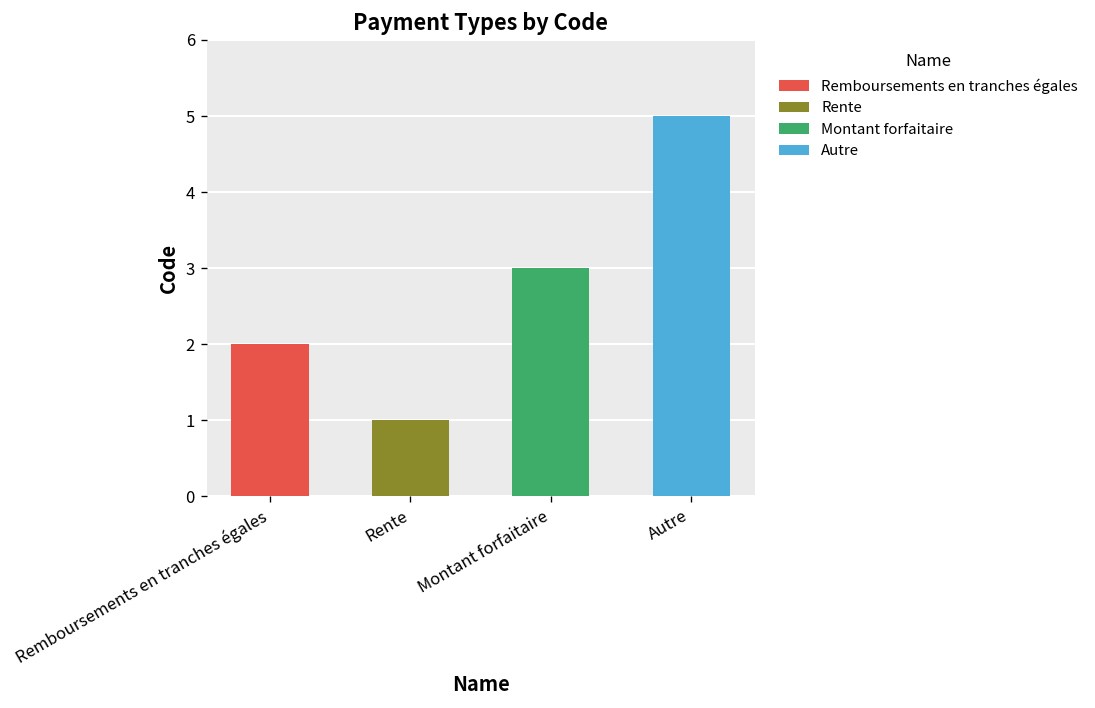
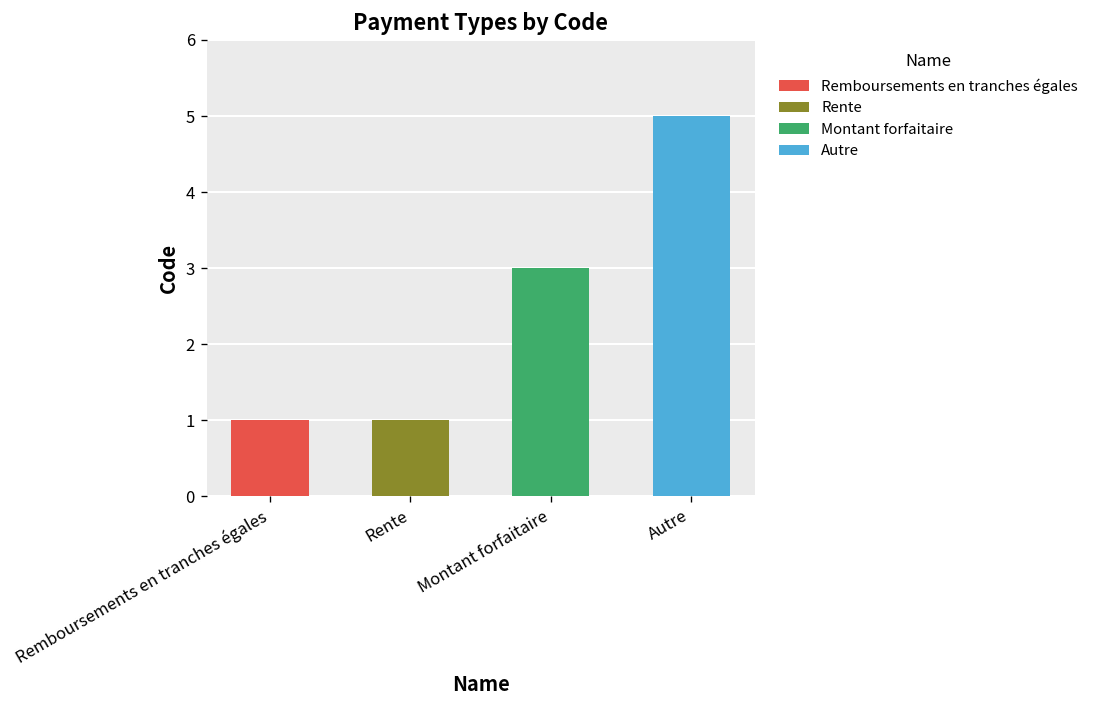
  {
-   "Remboursements en tranches égales": 2,
+   "Remboursements en tranches égales": 1,
    "Rente": 1,
    "Montant forfaitaire": 3,
    "Autre": 5
  }
